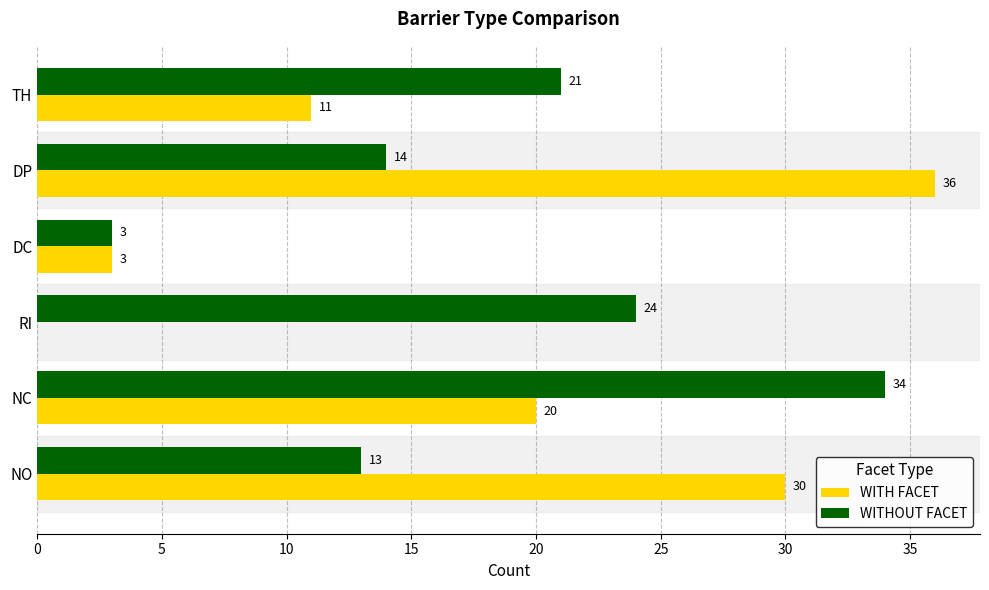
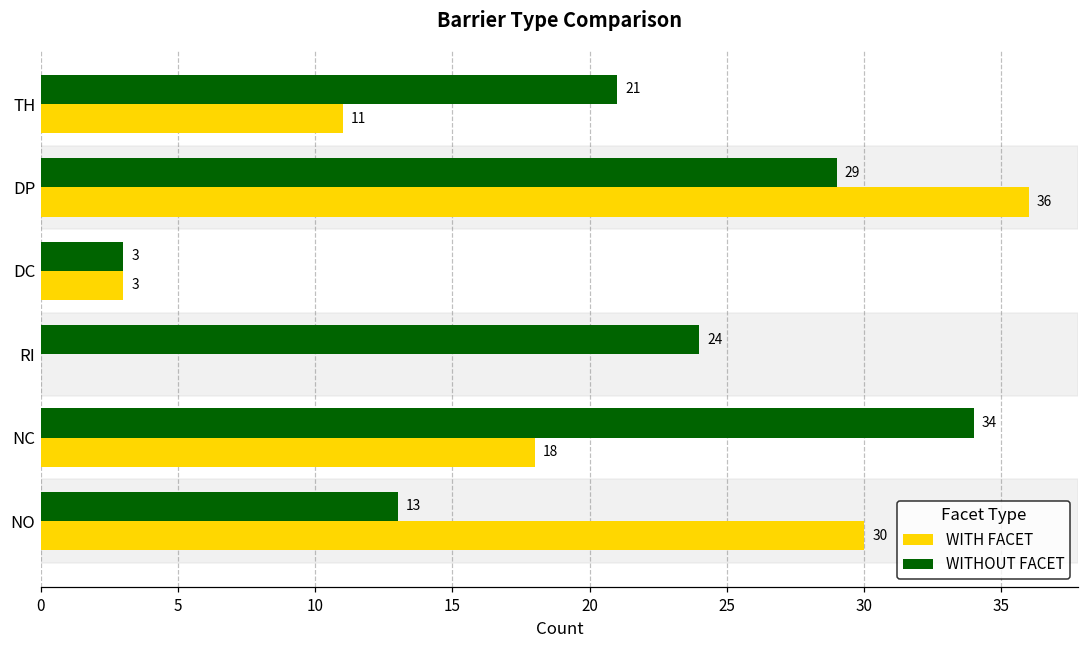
  {
    "WITH FACET": {
      "TH": 11,
      "DP": 36,
      "DC": 3,
-     "NC": 20,
+     "NC": 18,
      "NO": 30
    },
    "WITHOUT FACET": {
      "TH": 21,
-     "DP": 14,
+     "DP": 29,
      "DC": 3,
      "RI": 24,
      "NC": 34,
      "NO": 13
    }
  }
